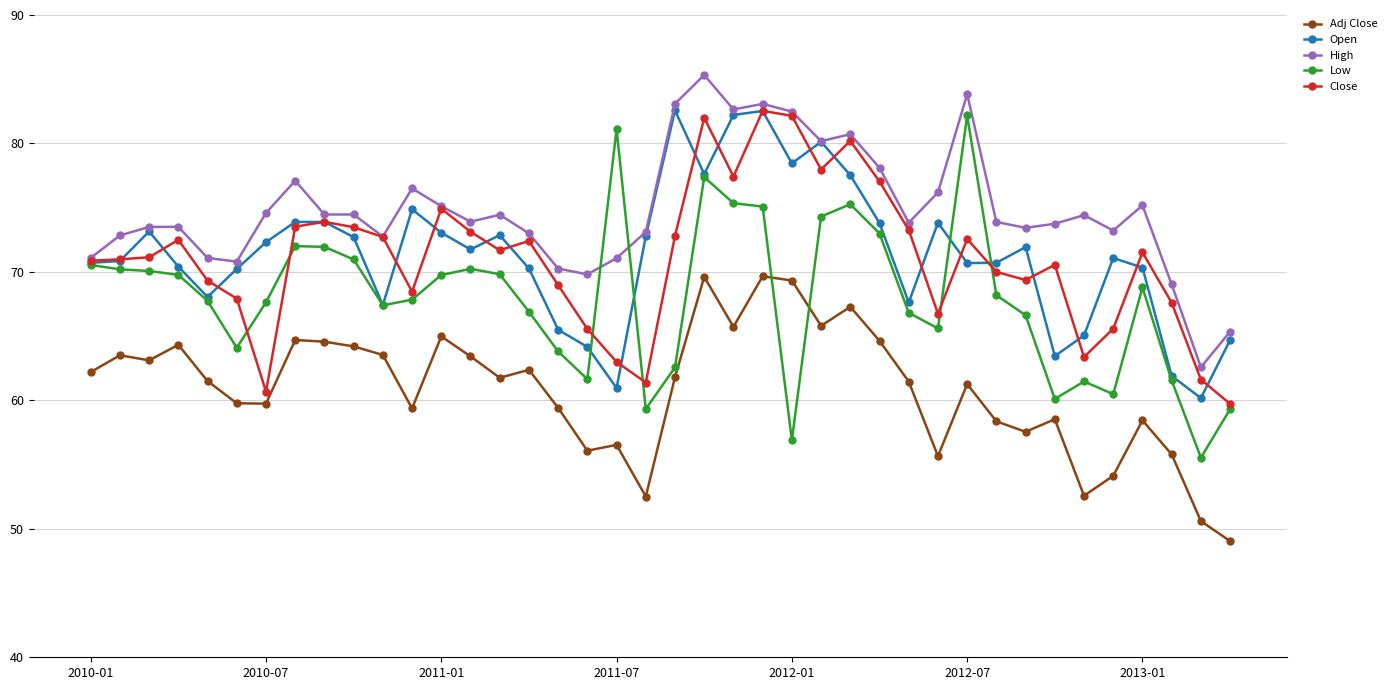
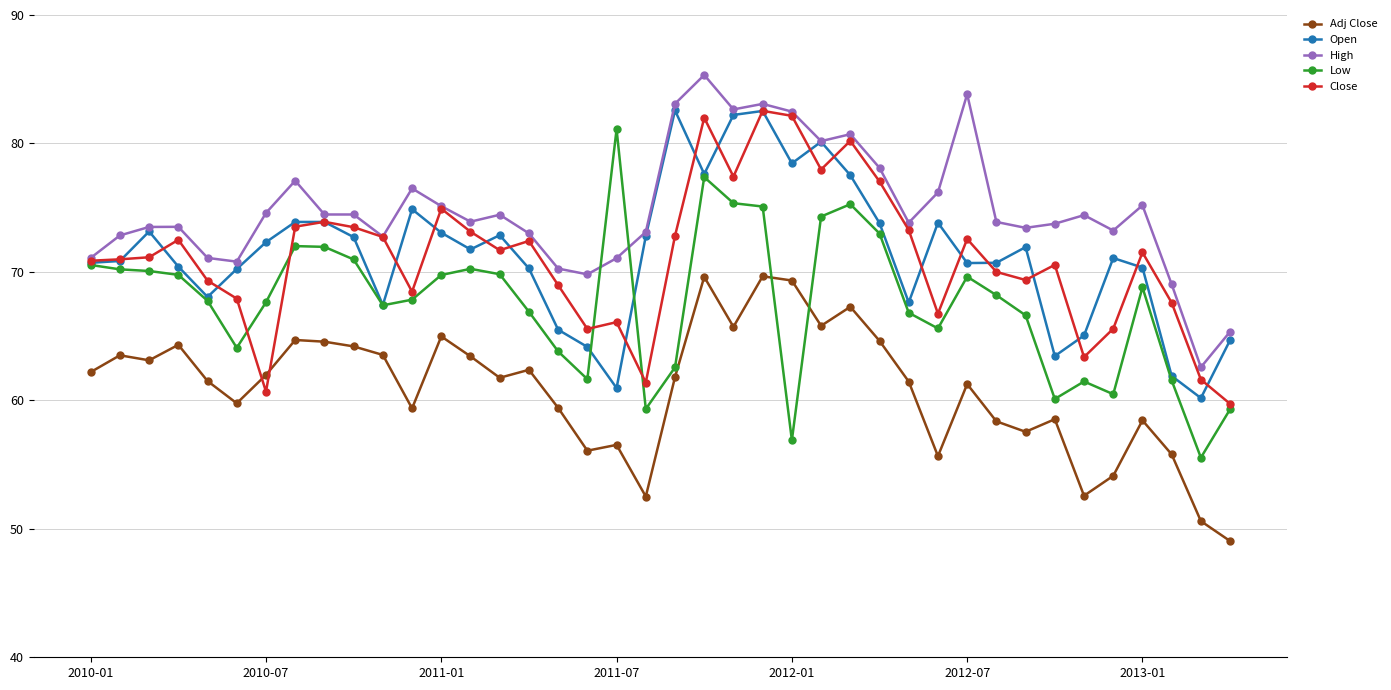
  {
    "Adj Close": {
      "2010-01": 62.2,
-     "2010-07": 59.7,
+     "2010-07": 62.0,
      "2011-01": 65.0,
      "2011-07": 56.5,
      "2012-01": 69.3,
      "2012-07": 61.3,
      "2013-01": 58.4
    },
    "Open": {
      "2010-07": 72.3,
      "2011-01": 73.1,
      "2011-07": 61.0,
      "2012-01": 78.4,
      "2012-07": 70.7,
      "2013-01": 70.3
    },
    "High": {
      "2010-01": 71.1,
      "2010-07": 74.6,
      "2011-01": 75.1,
      "2011-07": 71.1,
      "2012-01": 82.5,
      "2012-07": 83.8,
      "2013-01": 75.2
    },
    "Low": {
      "2010-07": 67.6,
      "2011-01": 69.8,
      "2011-07": 81.1,
      "2012-01": 56.9,
-     "2012-07": 82.2,
+     "2012-07": 69.6,
      "2013-01": 68.8
    },
    "Close": {
      "2010-07": 60.7,
      "2011-01": 74.9,
-     "2011-07": 63.0,
+     "2011-07": 66.1,
      "2012-01": 82.2,
      "2012-07": 72.6,
      "2013-01": 71.5
    }
  }
